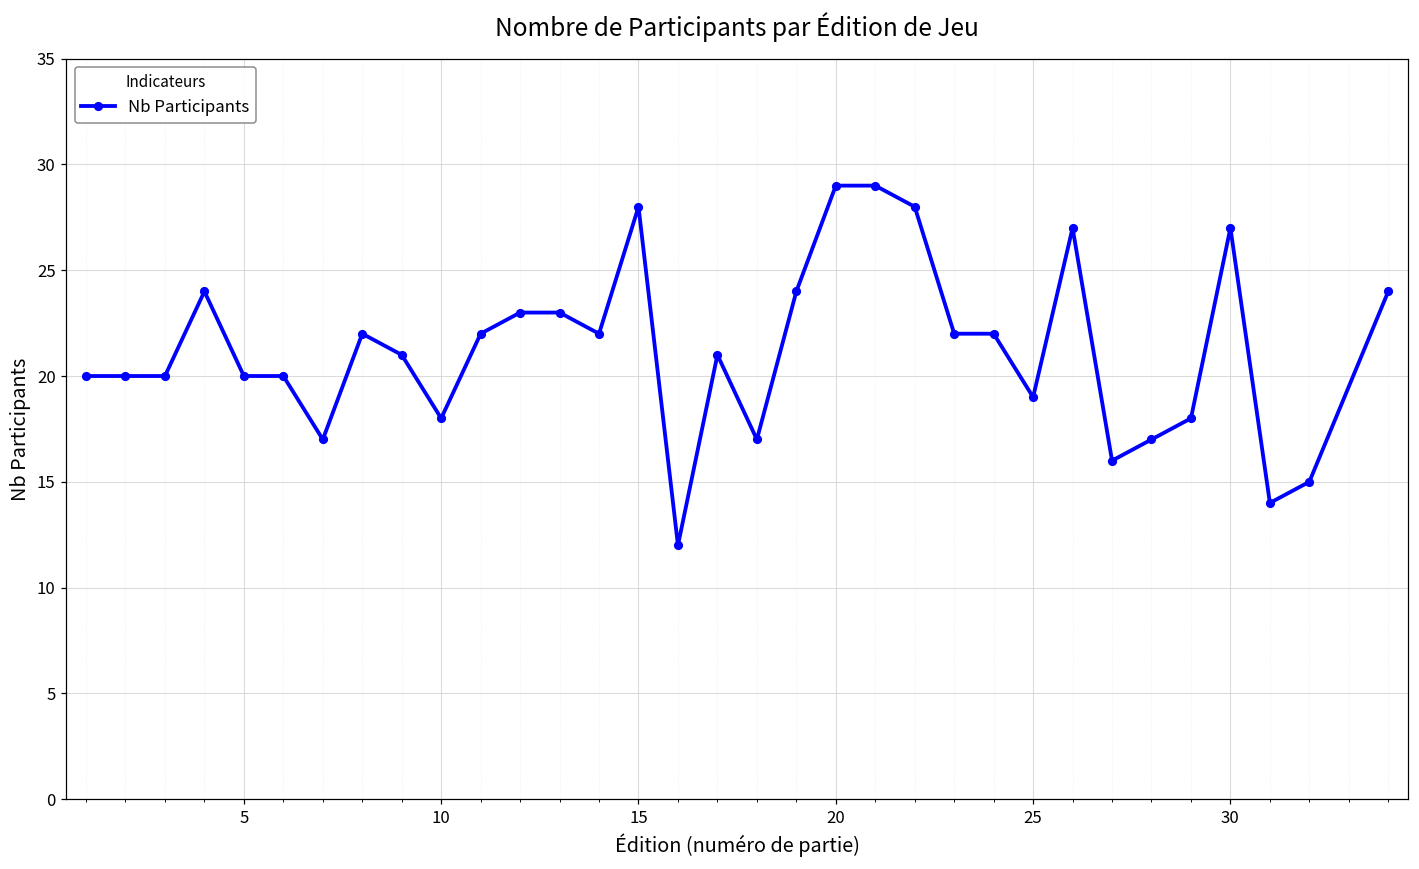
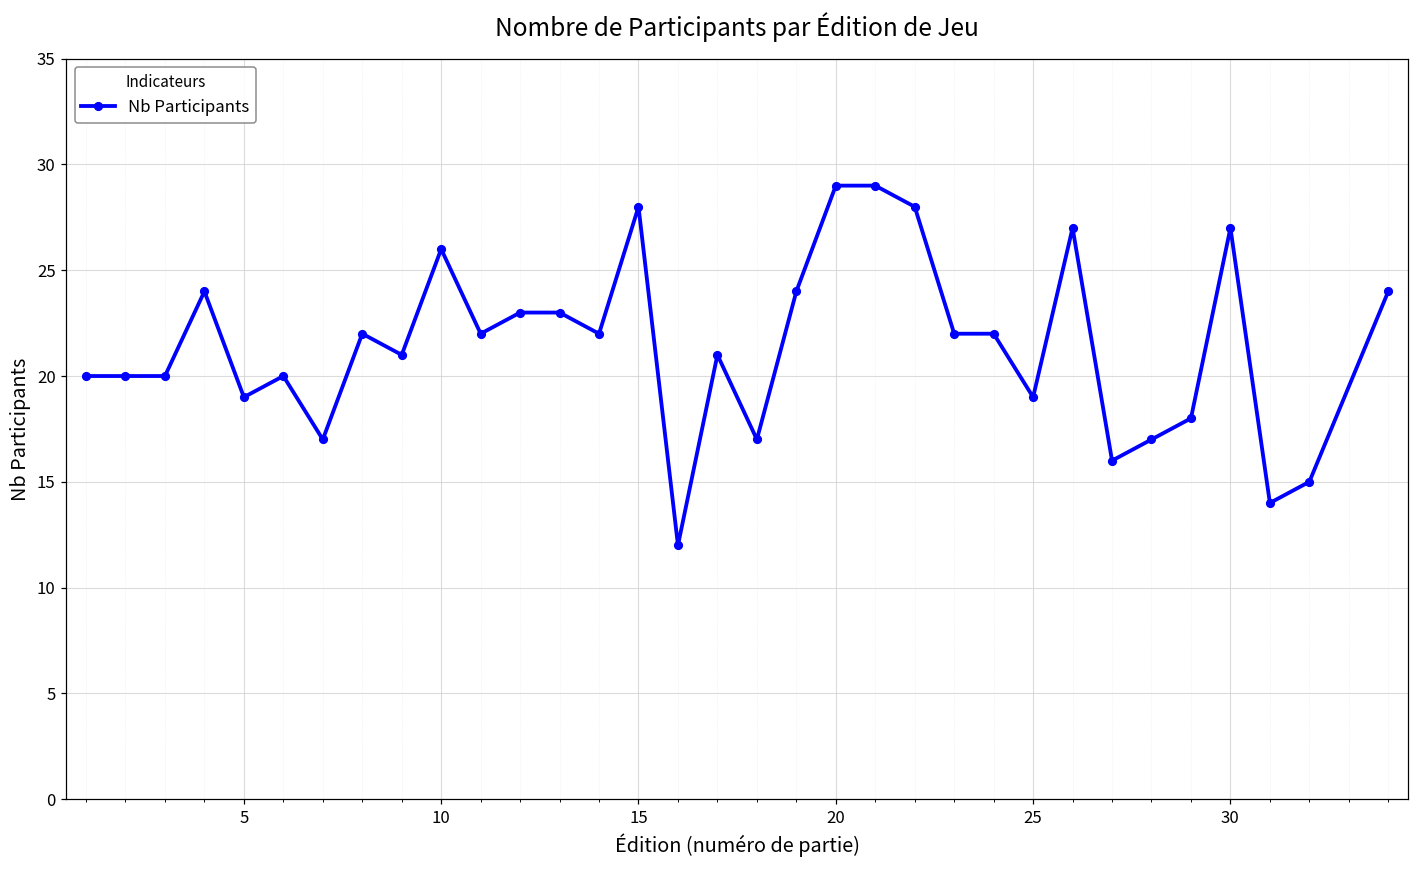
  {
-   "5": 20,
-   "10": 18,
+   "5": 19,
+   "10": 26,
    "15": 28,
    "20": 29,
    "25": 19,
    "30": 27
  }
